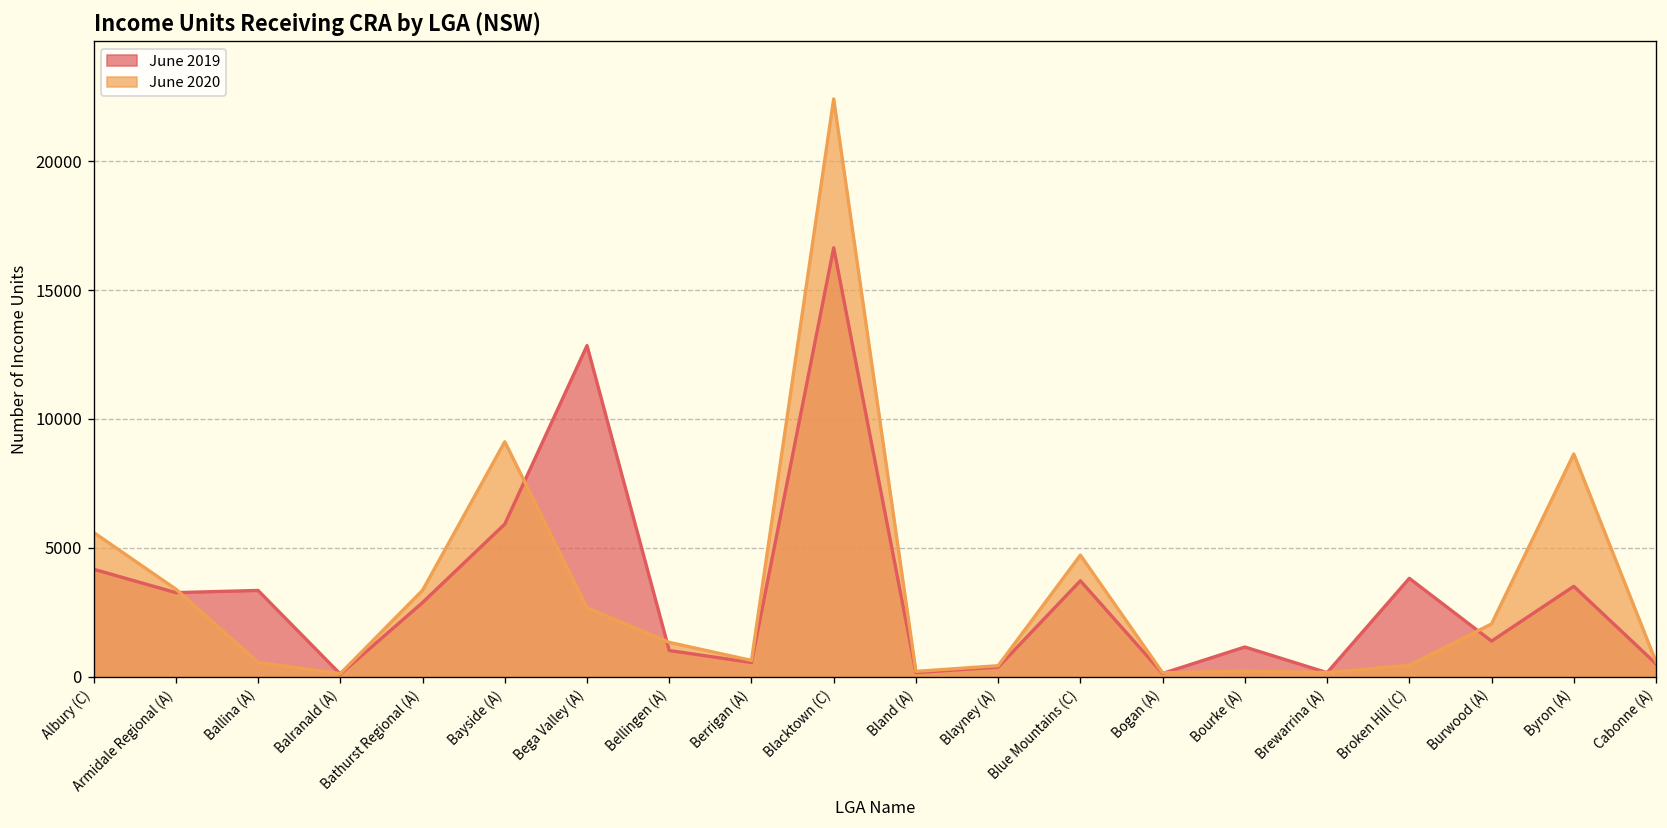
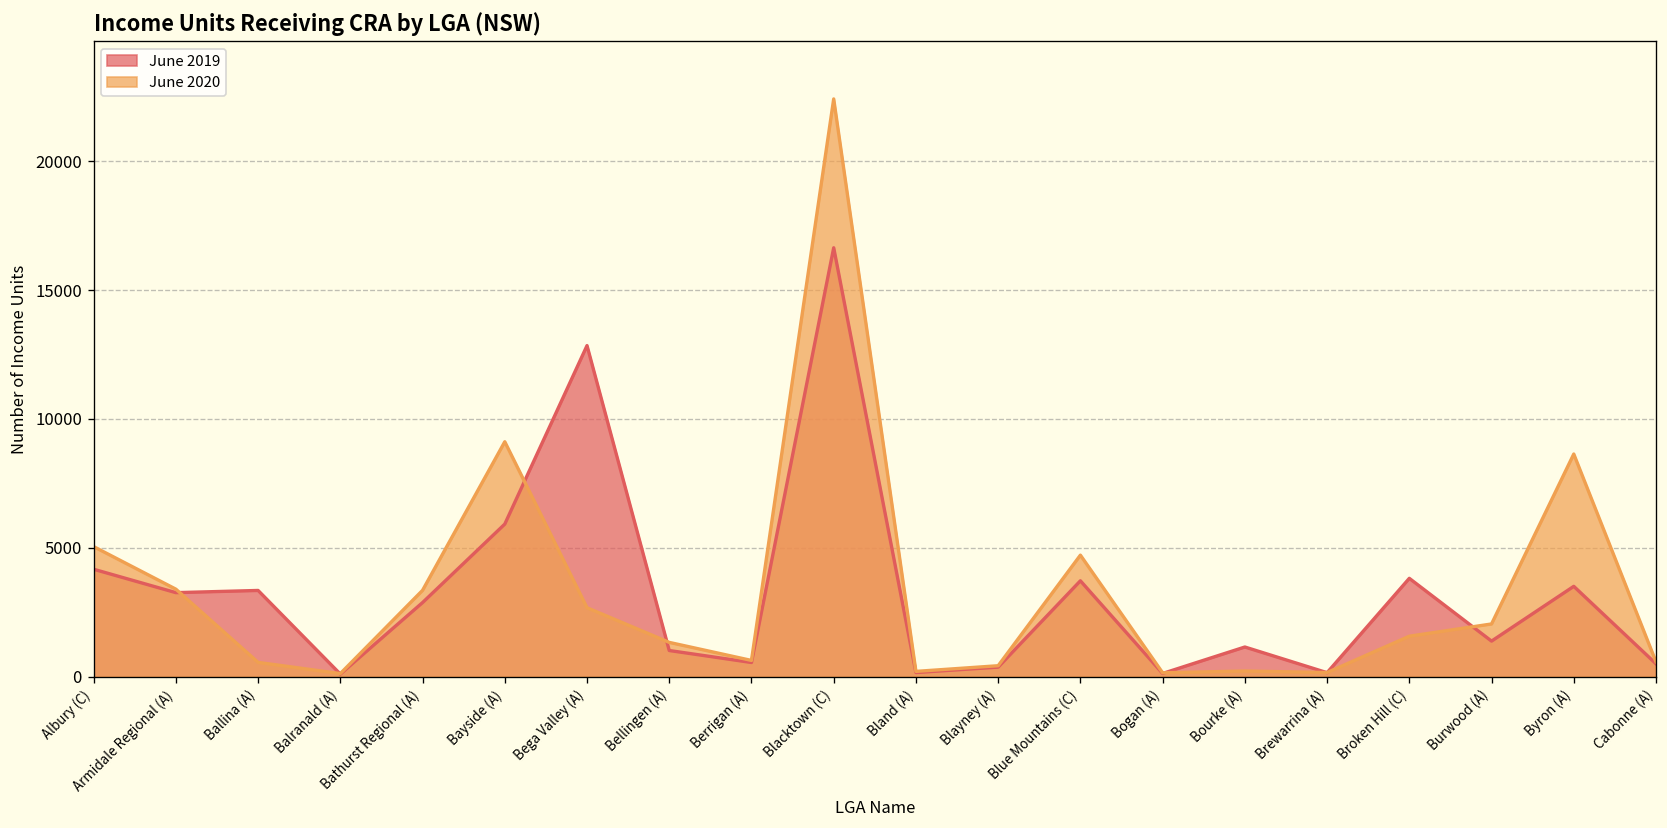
  {
    "June 2019": {
      "Albury (C)": 4200,
      "Armidale Regional (A)": 3300,
      "Ballina (A)": 3300,
      "Bathurst Regional (A)": 2900,
      "Bayside (A)": 5900,
      "Bega Valley (A)": 12800,
      "Bellingen (A)": 1000,
      "Blacktown (C)": 16600,
      "Blue Mountains (C)": 3700,
      "Bourke (A)": 1200,
      "Broken Hill (C)": 3800,
      "Burwood (A)": 1400,
      "Byron (A)": 3500
    },
    "June 2020": {
-     "Albury (C)": 5600,
+     "Albury (C)": 5000,
      "Armidale Regional (A)": 3400,
      "Ballina (A)": 600,
      "Bathurst Regional (A)": 3400,
      "Bayside (A)": 9100,
      "Bega Valley (A)": 2700,
      "Bellingen (A)": 1300,
      "Blacktown (C)": 22400,
      "Blue Mountains (C)": 4700,
      "Bourke (A)": 200,
-     "Broken Hill (C)": 400,
+     "Broken Hill (C)": 1600,
      "Burwood (A)": 2000,
      "Byron (A)": 8600
    }
  }
